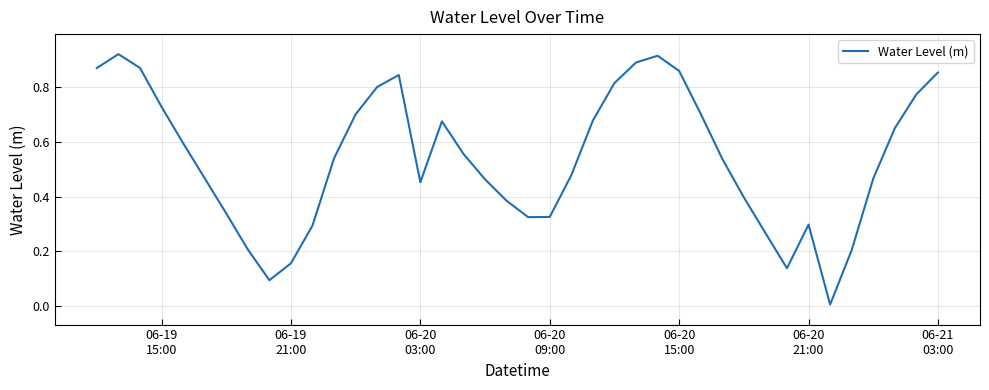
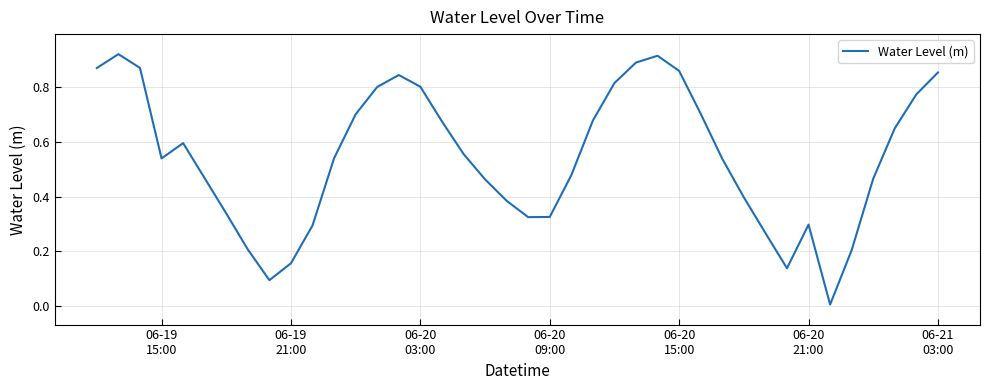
  {
-   "06-19 15:00": 0.73,
+   "06-19 15:00": 0.54,
    "06-19 21:00": 0.16,
-   "06-20 03:00": 0.45,
+   "06-20 03:00": 0.80,
    "06-20 09:00": 0.33,
    "06-20 15:00": 0.86,
    "06-20 21:00": 0.30,
    "06-21 03:00": 0.85
  }
